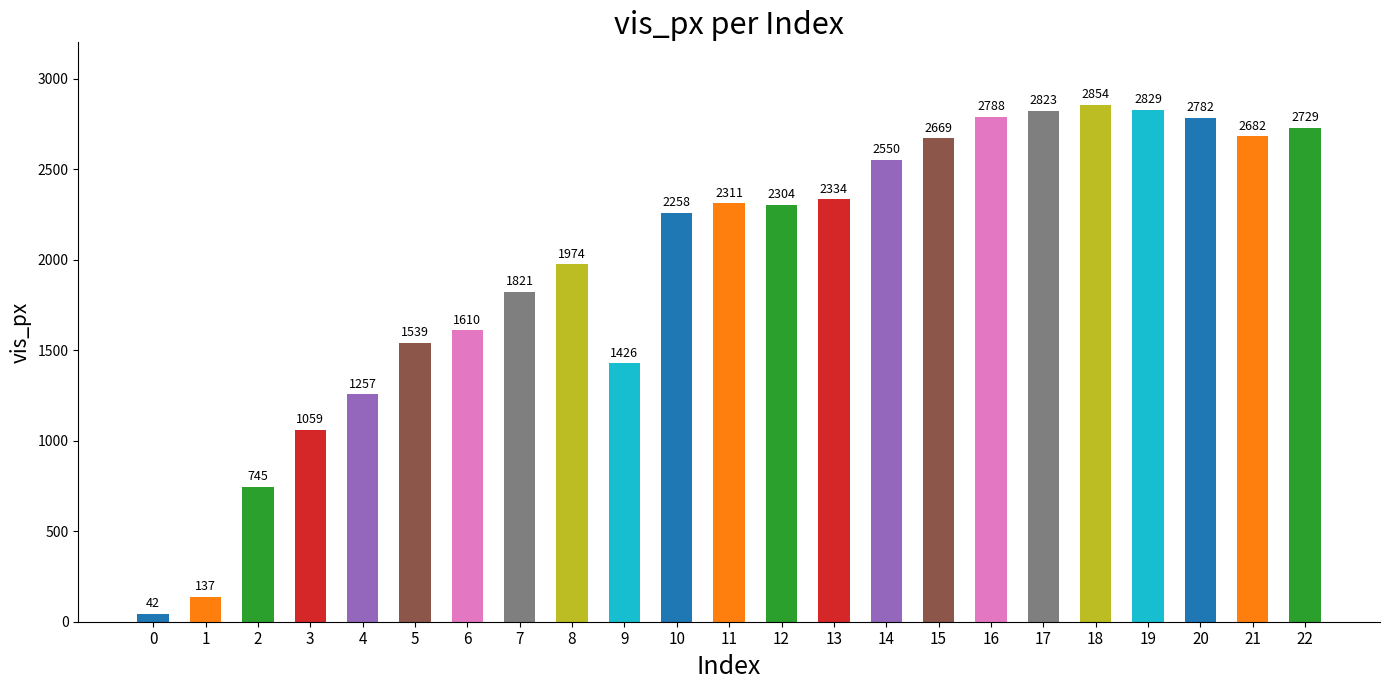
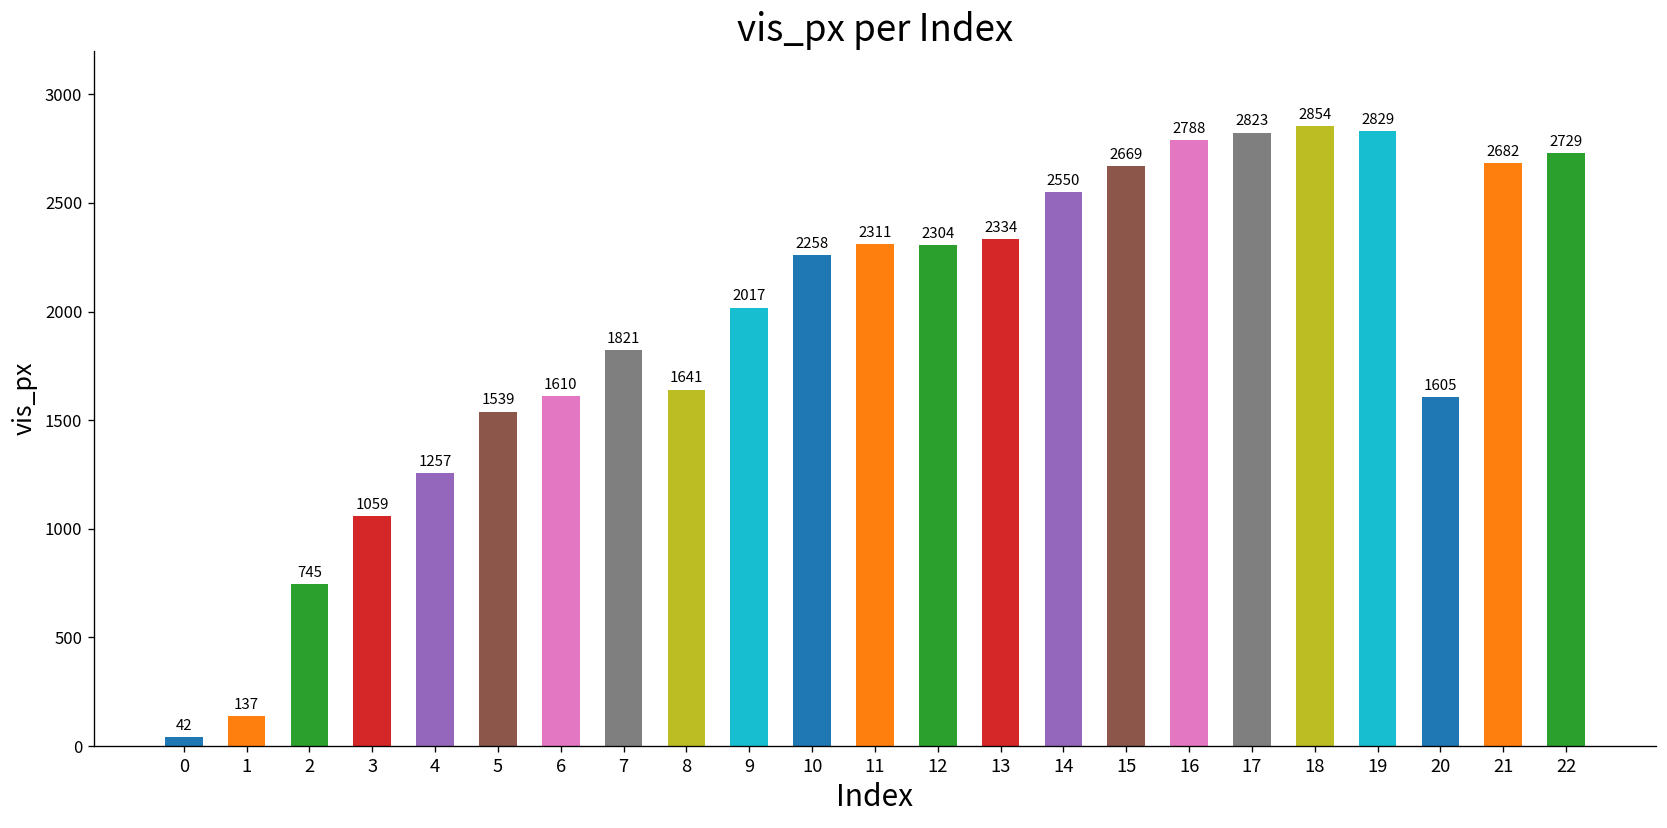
  {
    "0": 42,
    "1": 137,
    "2": 745,
    "3": 1059,
    "4": 1257,
    "6": 1610,
    "7": 1821,
-   "8": 1974,
-   "9": 1426,
+   "8": 1641,
+   "9": 2017,
    "10": 2258,
    "11": 2311,
    "12": 2304,
    "13": 2334,
    "14": 2550,
    "15": 2669,
    "16": 2788,
    "17": 2823,
    "18": 2854,
    "19": 2829,
-   "20": 2782,
+   "20": 1605,
    "21": 2682,
    "22": 2729
  }
